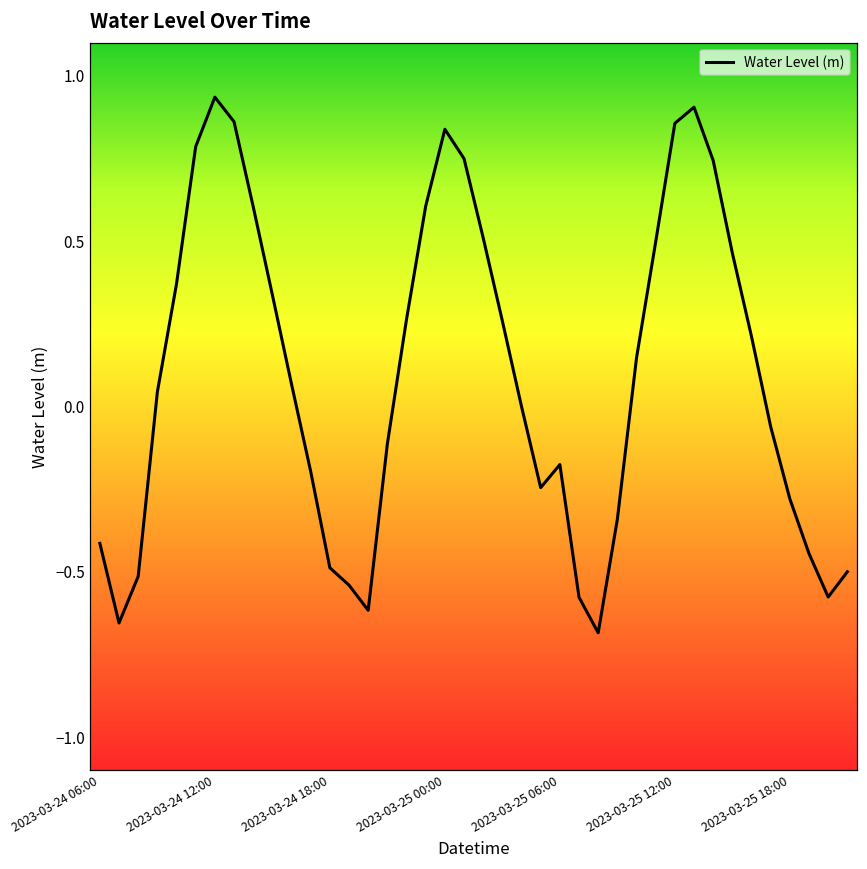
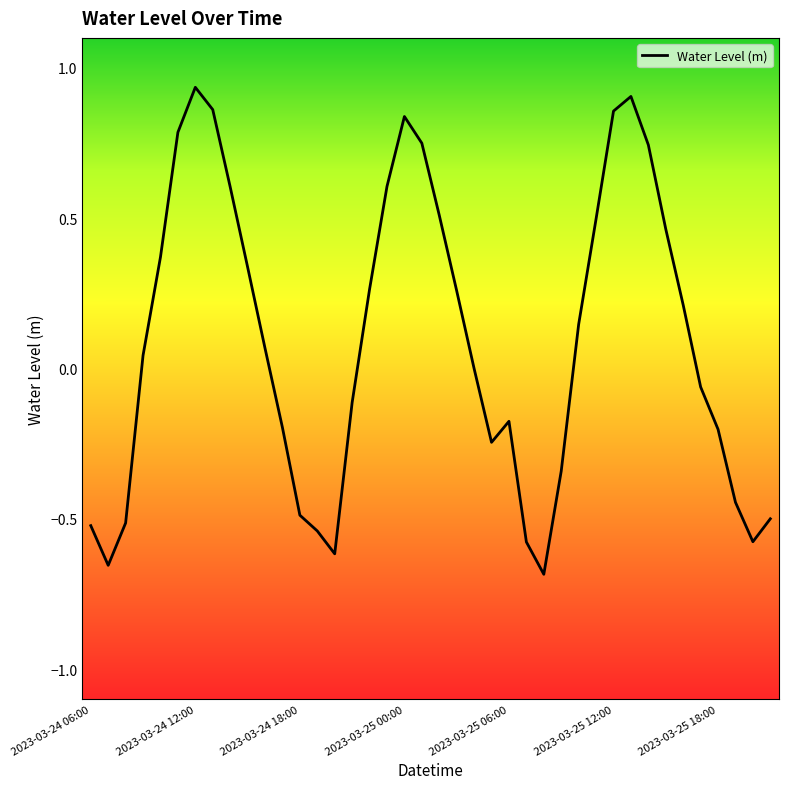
  {
-   "2023-03-24 06:00": -0.41,
+   "2023-03-24 06:00": -0.52,
    "2023-03-24 12:00": 0.94,
    "2023-03-24 18:00": -0.49,
    "2023-03-25 00:00": 0.84,
    "2023-03-25 06:00": -0.18,
    "2023-03-25 12:00": 0.86,
-   "2023-03-25 18:00": -0.28
+   "2023-03-25 18:00": -0.20
  }
